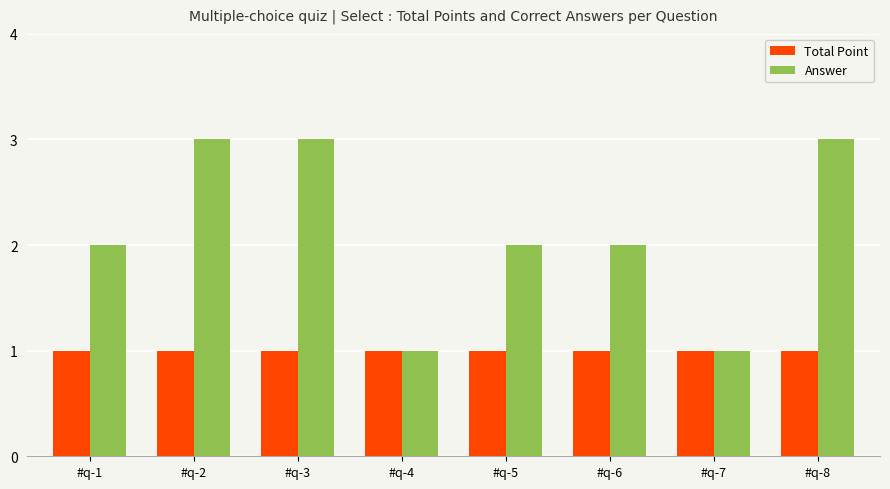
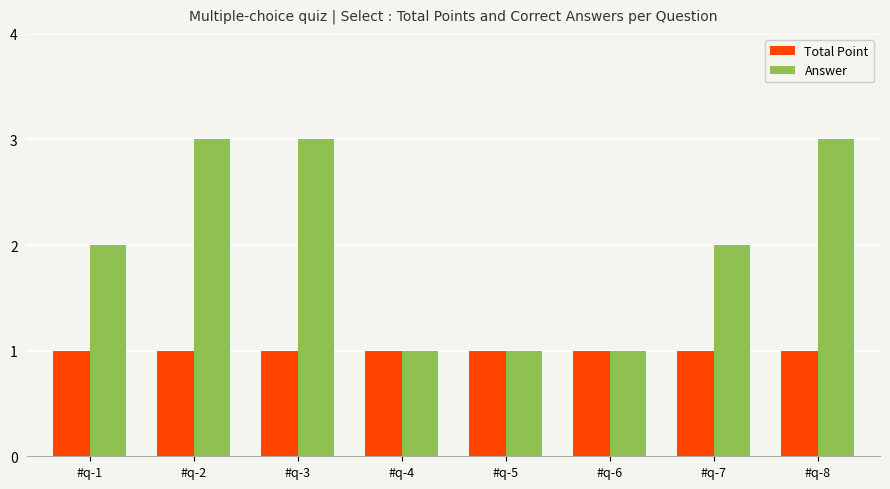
  {
    "Total Point": {
      "#q-1": 1,
      "#q-2": 1,
      "#q-3": 1,
      "#q-4": 1,
      "#q-5": 1,
      "#q-6": 1,
      "#q-7": 1,
      "#q-8": 1
    },
    "Answer": {
      "#q-1": 2,
      "#q-2": 3,
      "#q-3": 3,
      "#q-4": 1,
-     "#q-5": 2,
-     "#q-6": 2,
-     "#q-7": 1,
+     "#q-5": 1,
+     "#q-6": 1,
+     "#q-7": 2,
      "#q-8": 3
    }
  }
